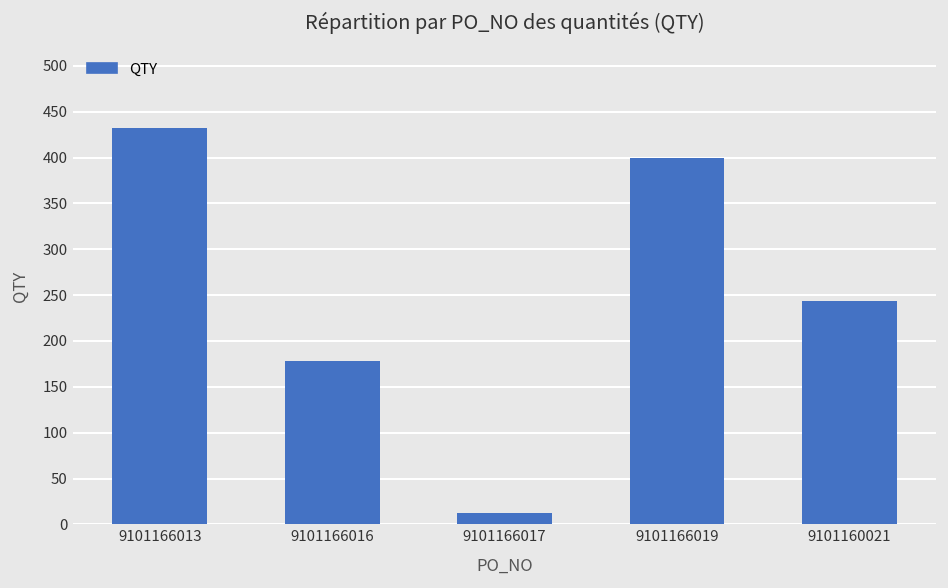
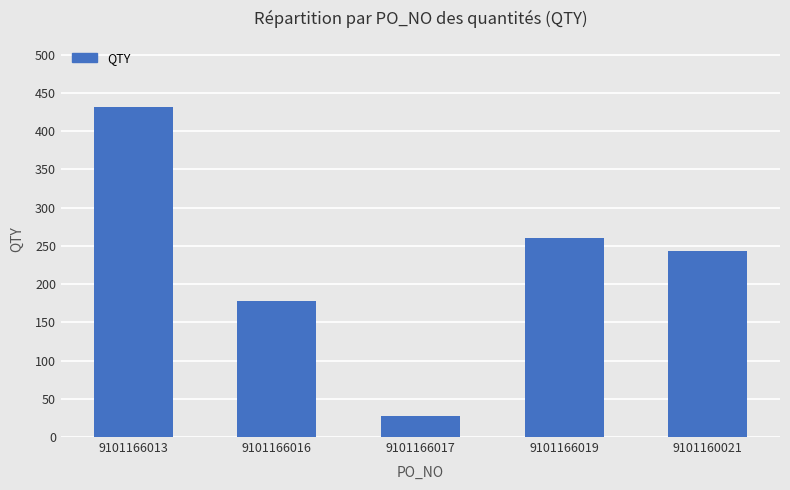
  {
    "9101166013": 430,
    "9101166016": 180,
-   "9101166017": 10,
-   "9101166019": 400,
+   "9101166017": 30,
+   "9101166019": 260,
    "9101160021": 240
  }
